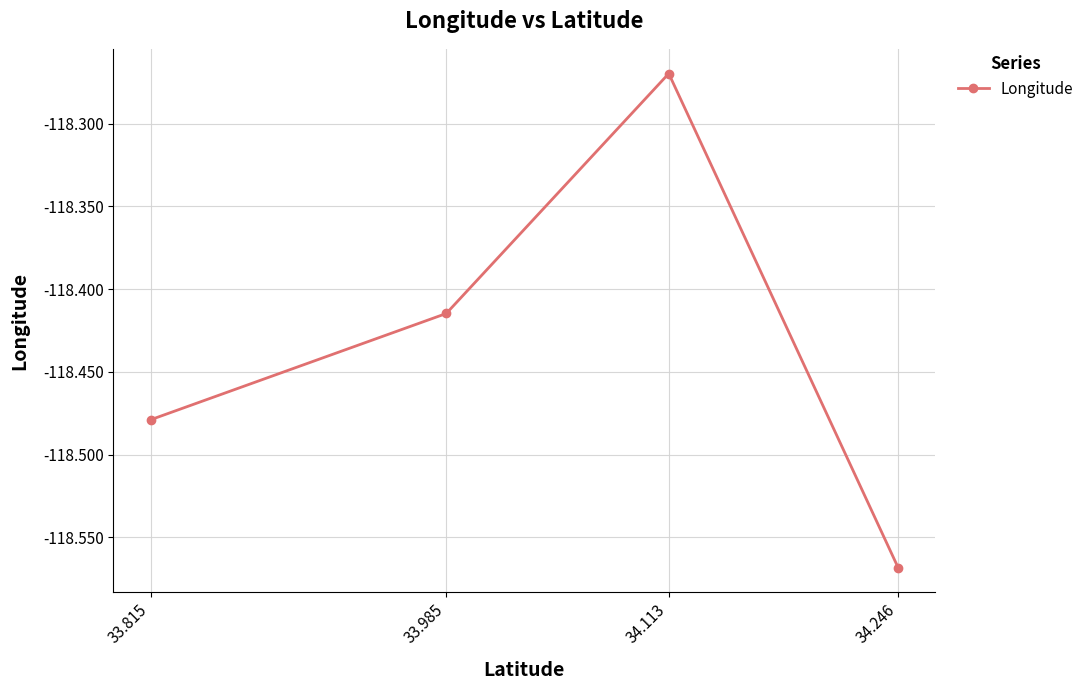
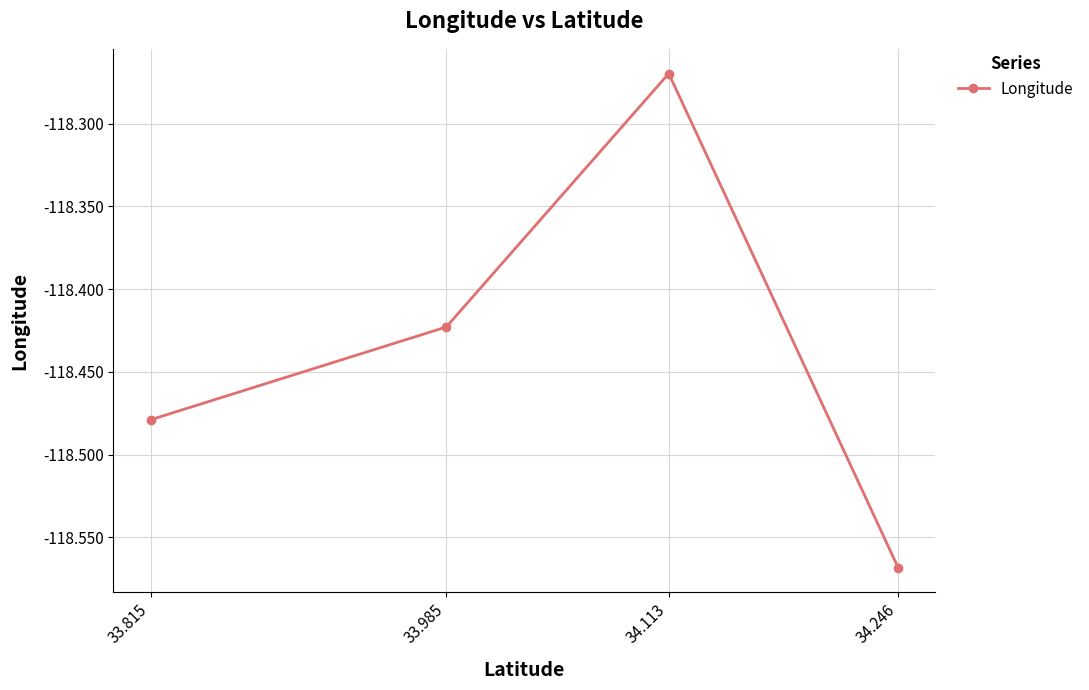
  {
    "33.815": -118.479,
-   "33.985": -118.415,
+   "33.985": -118.423,
    "34.113": -118.270,
    "34.246": -118.568
  }
